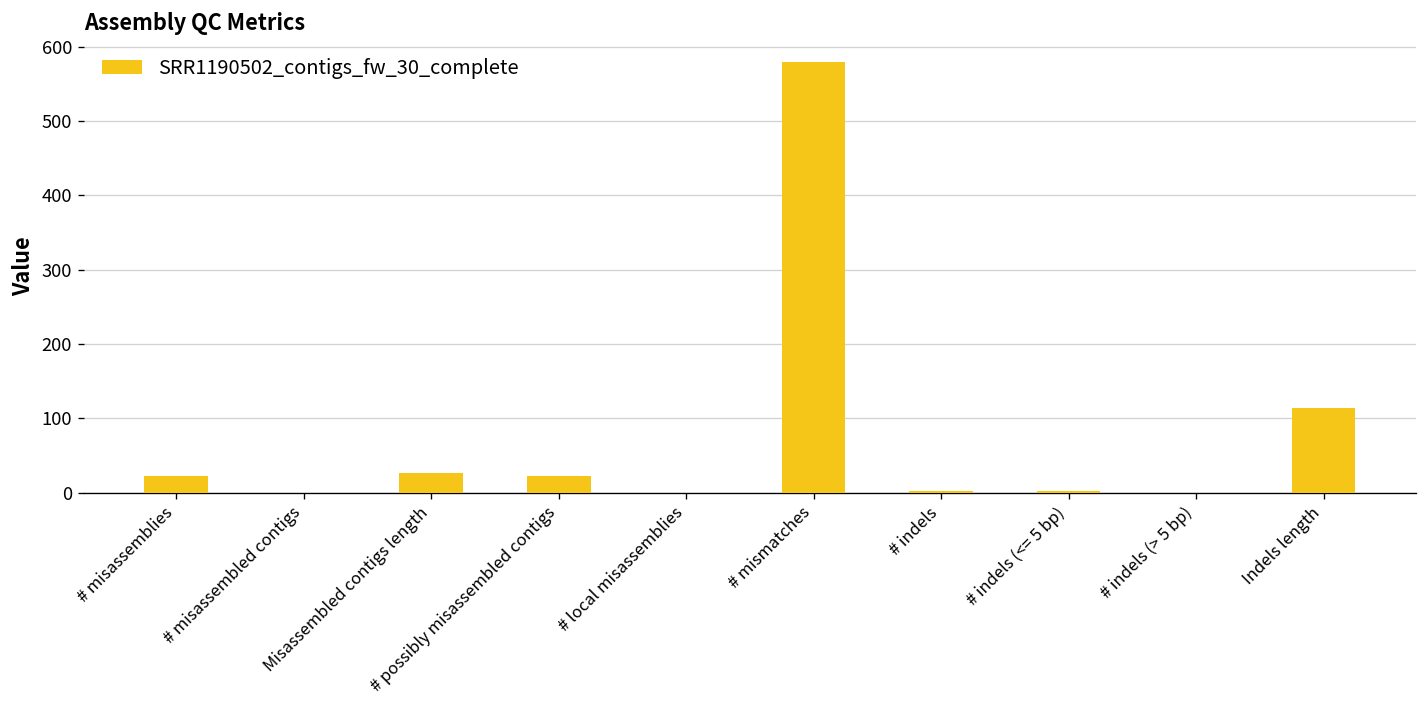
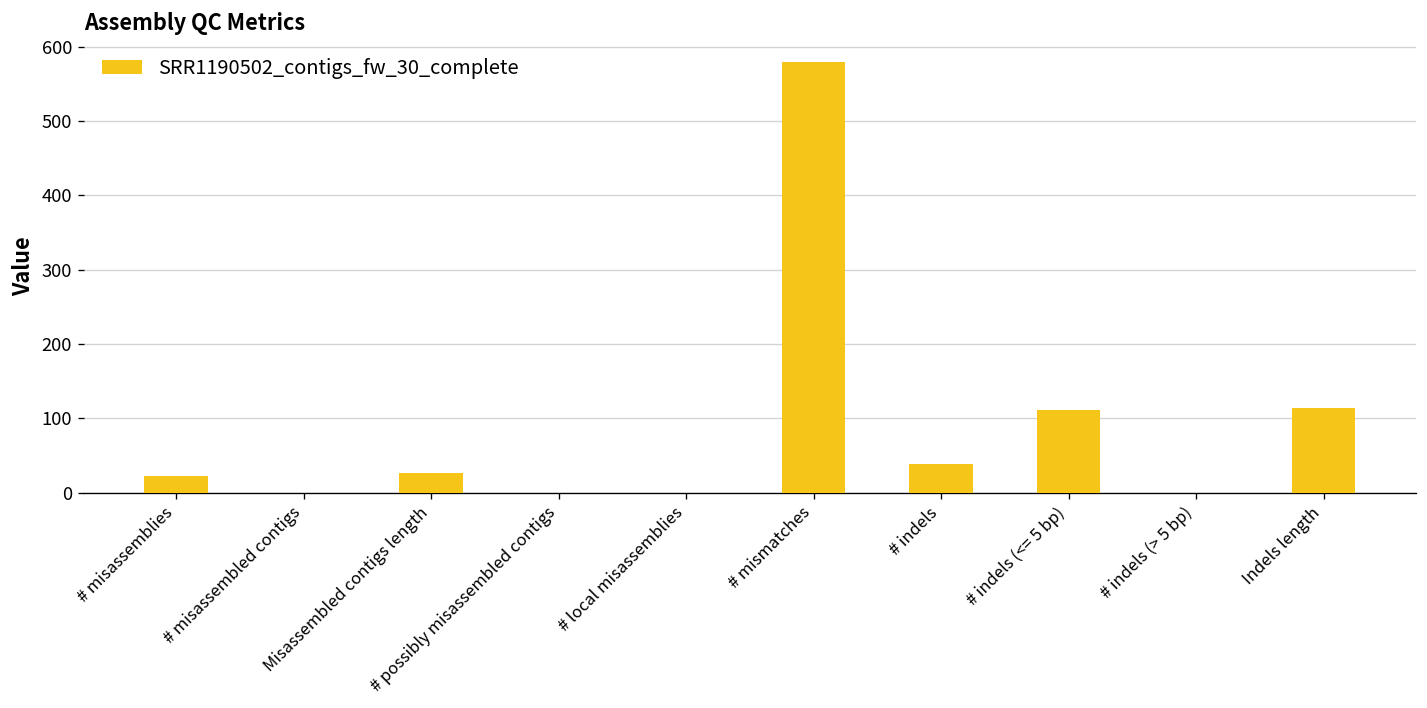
  {
    "# misassemblies": 20,
    "# misassembled contigs": 0,
    "Misassembled contigs length": 30,
-   "# possibly misassembled contigs": 20,
+   "# possibly misassembled contigs": 0,
    "# local misassemblies": 0,
    "# mismatches": 580,
-   "# indels": 0,
-   "# indels (<= 5 bp)": 0,
+   "# indels": 40,
+   "# indels (<= 5 bp)": 110,
    "# indels (> 5 bp)": 0,
    "Indels length": 110
  }
